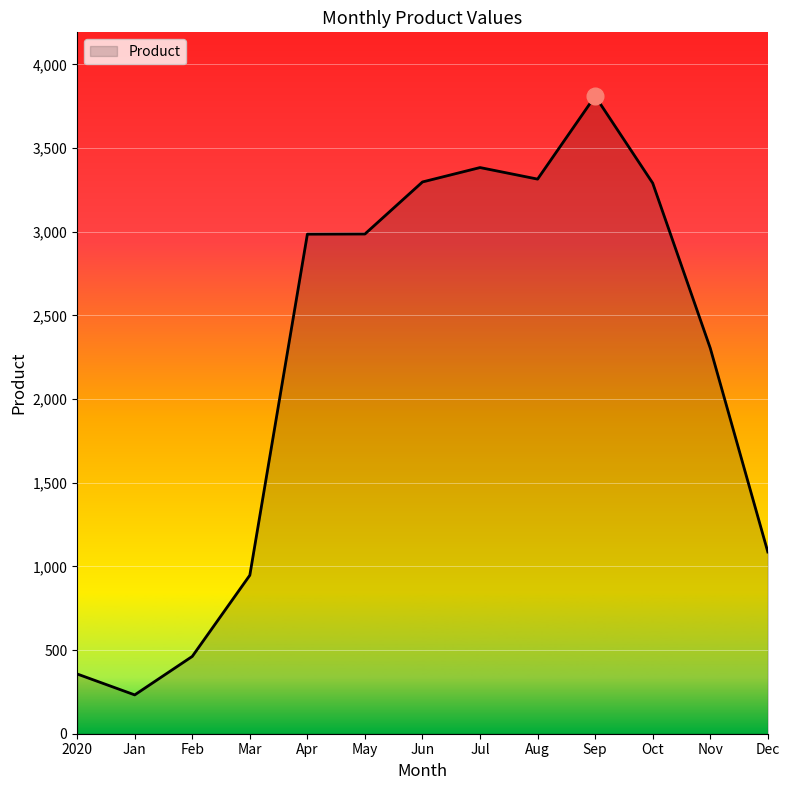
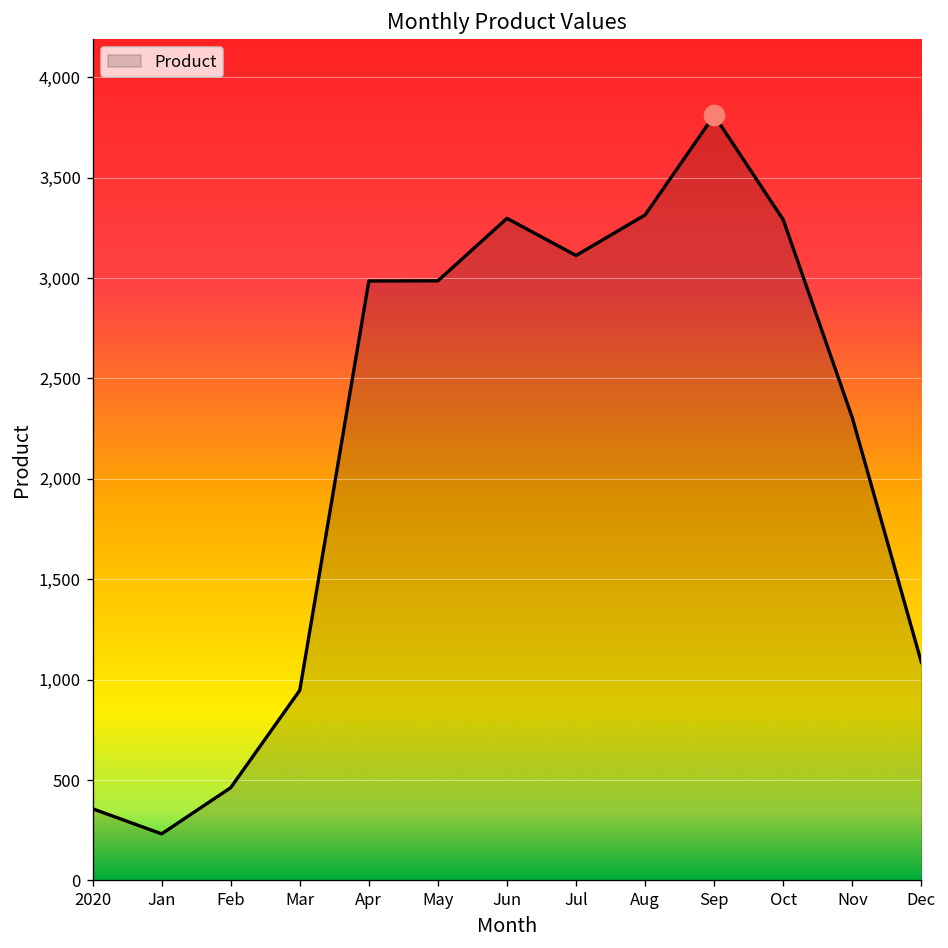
  {
    "Product": {
      "2020": "360",
      "Jan": "230",
      "Feb": "460",
      "Mar": "950",
      "Apr": "2,990",
      "May": "2,990",
      "Jun": "3,300",
-     "Jul": "3,380",
+     "Jul": "3,110",
      "Aug": "3,310",
      "Oct": "3,290",
      "Nov": "2,300",
      "Dec": "1,090"
    }
  }
